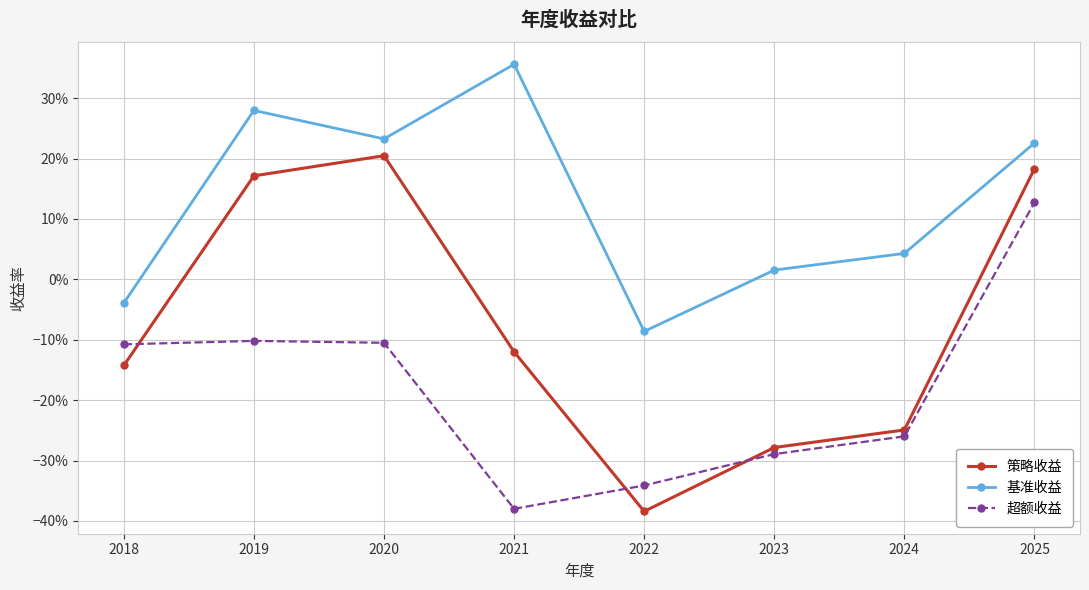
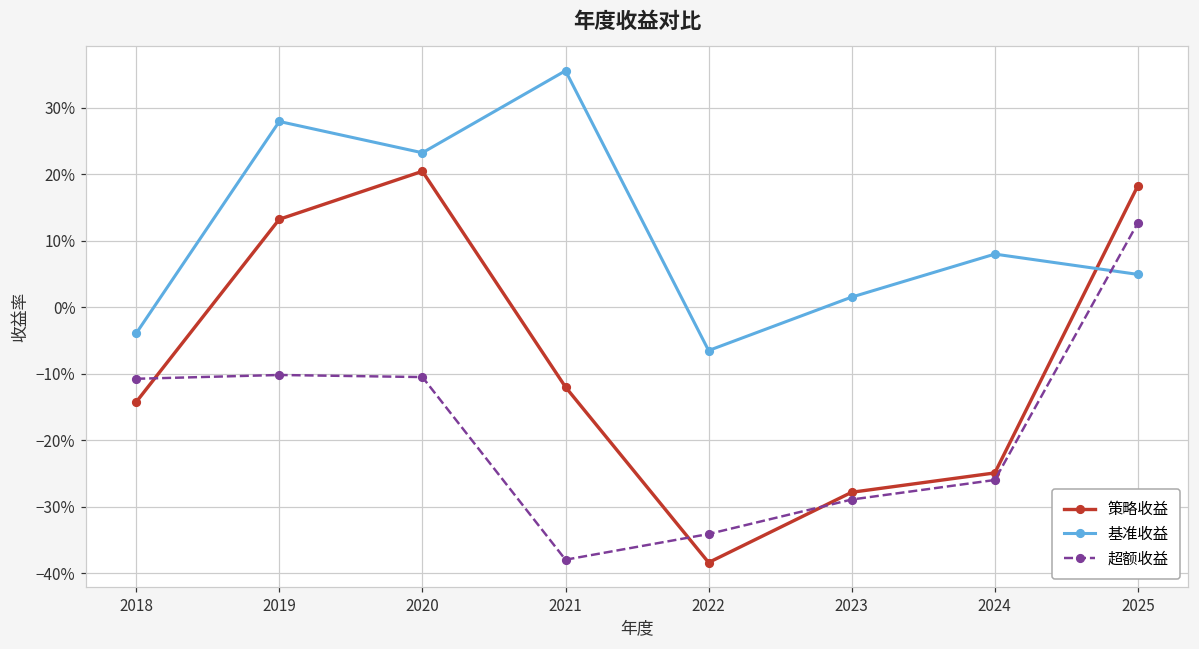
  {
    "策略收益": {
      "2018": "-14%",
-     "2019": "17%",
+     "2019": "13%",
      "2020": "20%",
      "2021": "-12%",
      "2022": "-38%",
      "2023": "-28%",
      "2024": "-25%",
      "2025": "18%"
    },
    "基准收益": {
      "2018": "-4%",
      "2019": "28%",
      "2020": "23%",
      "2021": "36%",
-     "2022": "-9%",
+     "2022": "-7%",
      "2023": "2%",
-     "2024": "4%",
-     "2025": "23%"
+     "2024": "8%",
+     "2025": "5%"
    },
    "超额收益": {
      "2018": "-11%",
      "2019": "-10%",
      "2020": "-11%",
      "2021": "-38%",
      "2022": "-34%",
      "2023": "-29%",
      "2024": "-26%",
      "2025": "13%"
    }
  }
